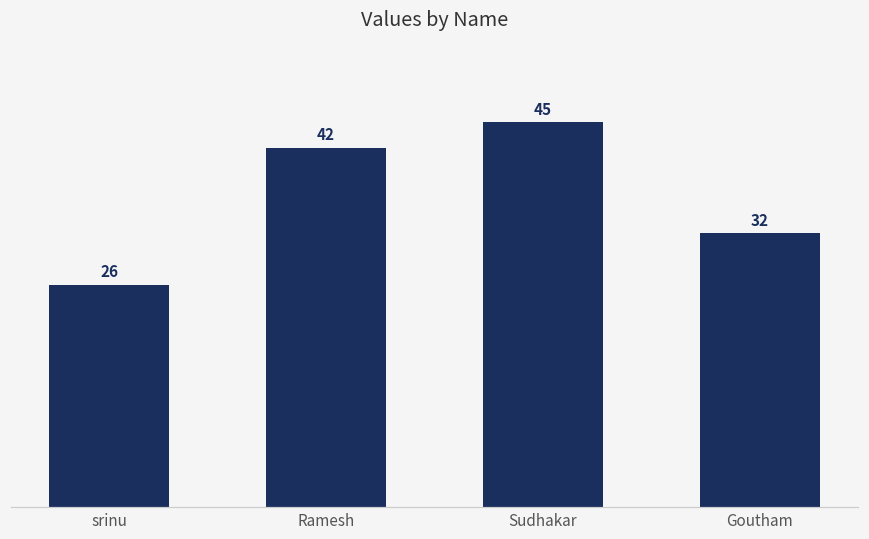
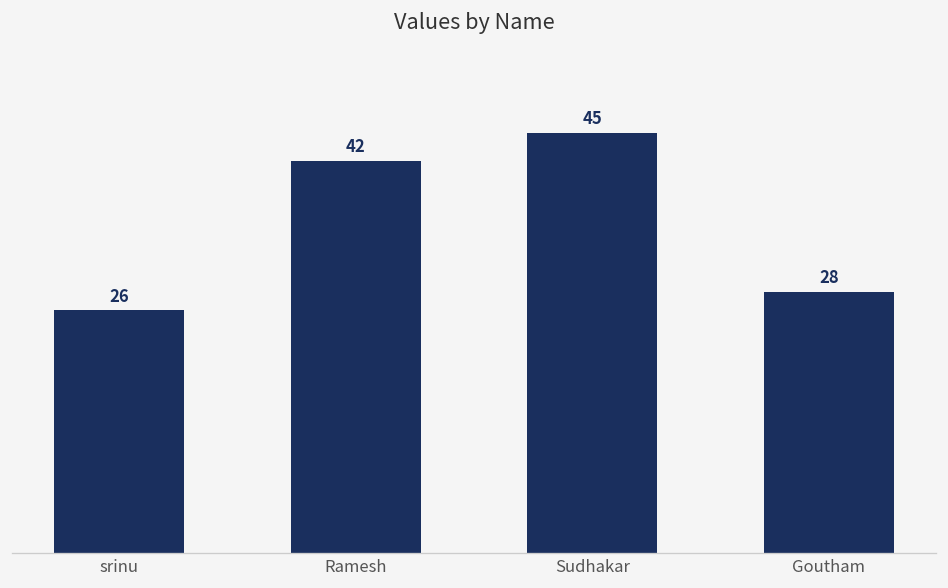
  {
    "srinu": 26,
    "Ramesh": 42,
    "Sudhakar": 45,
-   "Goutham": 32
+   "Goutham": 28
  }
